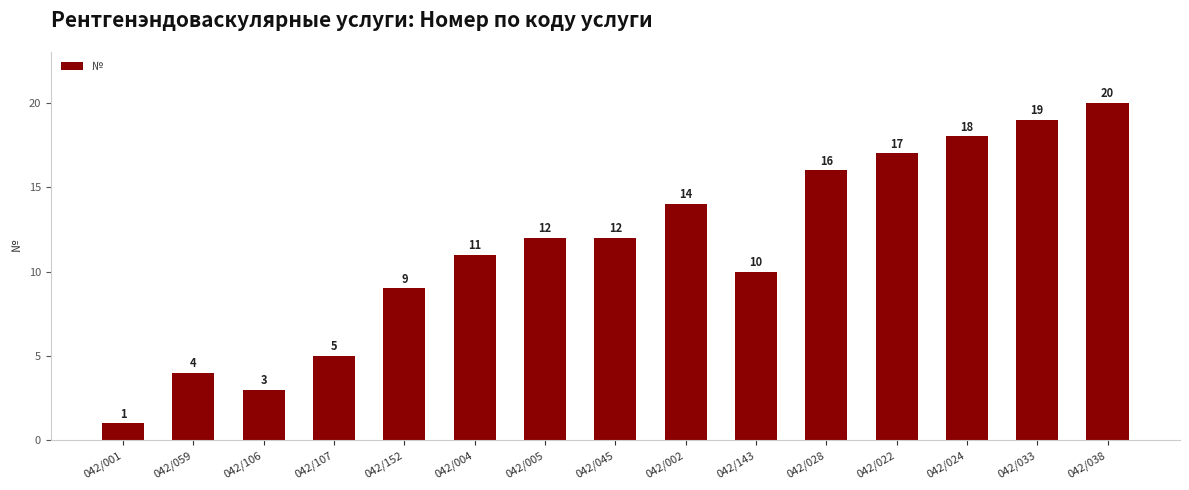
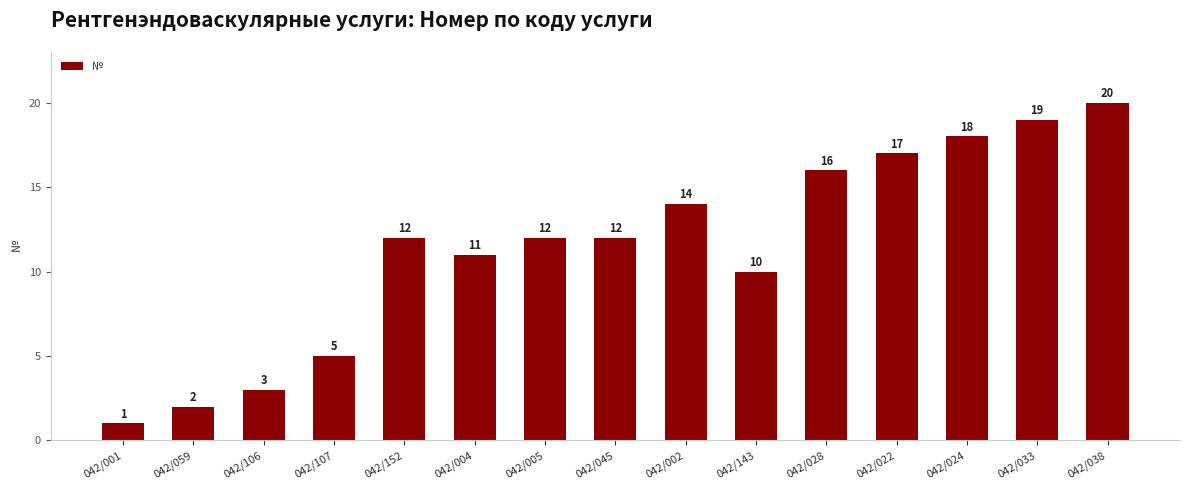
  {
    "042/001": 1,
-   "042/059": 4,
+   "042/059": 2,
    "042/106": 3,
    "042/107": 5,
-   "042/152": 9,
+   "042/152": 12,
    "042/004": 11,
    "042/005": 12,
    "042/045": 12,
    "042/002": 14,
    "042/143": 10,
    "042/028": 16,
    "042/022": 17,
    "042/024": 18,
    "042/033": 19,
    "042/038": 20
  }
